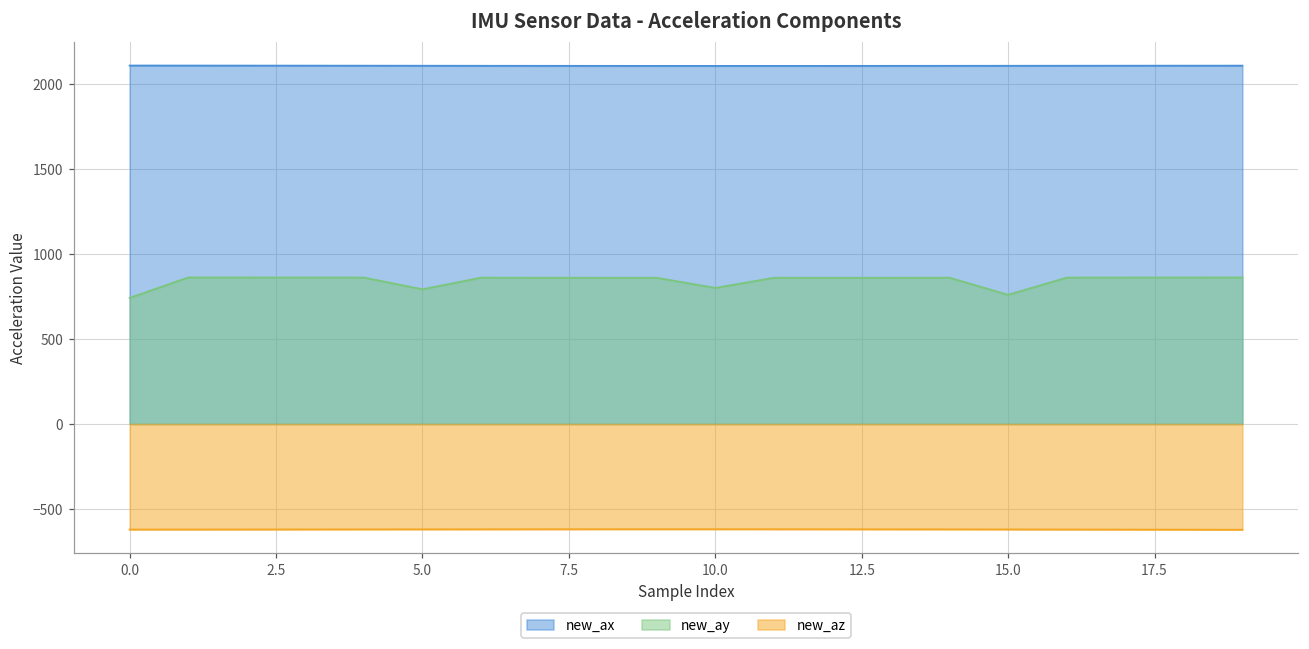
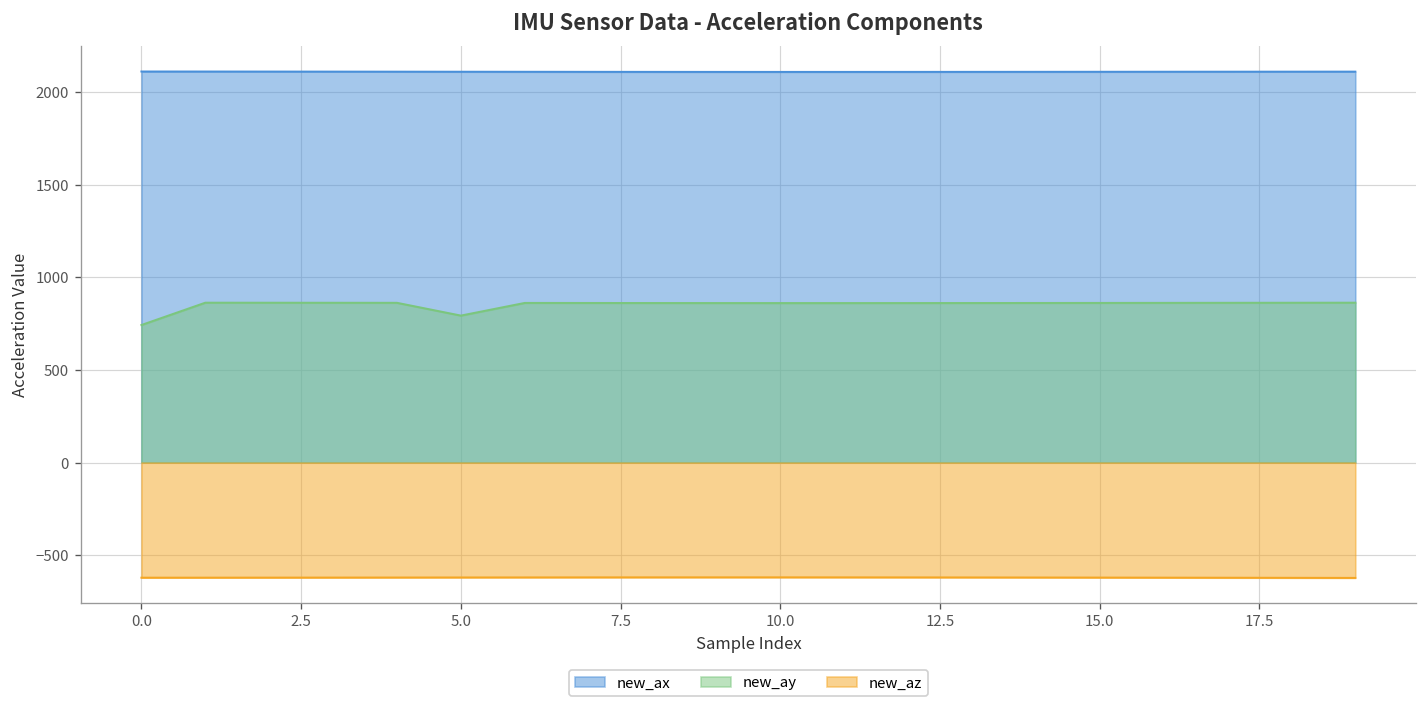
  {
    "new_ax": {
      "0.0": 2110,
      "5.0": 2110,
      "10.0": 2110,
      "15.0": 2110
    },
    "new_ay": {
      "0.0": 740,
      "5.0": 790,
-     "10.0": 800,
-     "15.0": 760
+     "10.0": 860,
+     "15.0": 860
    }
  }
